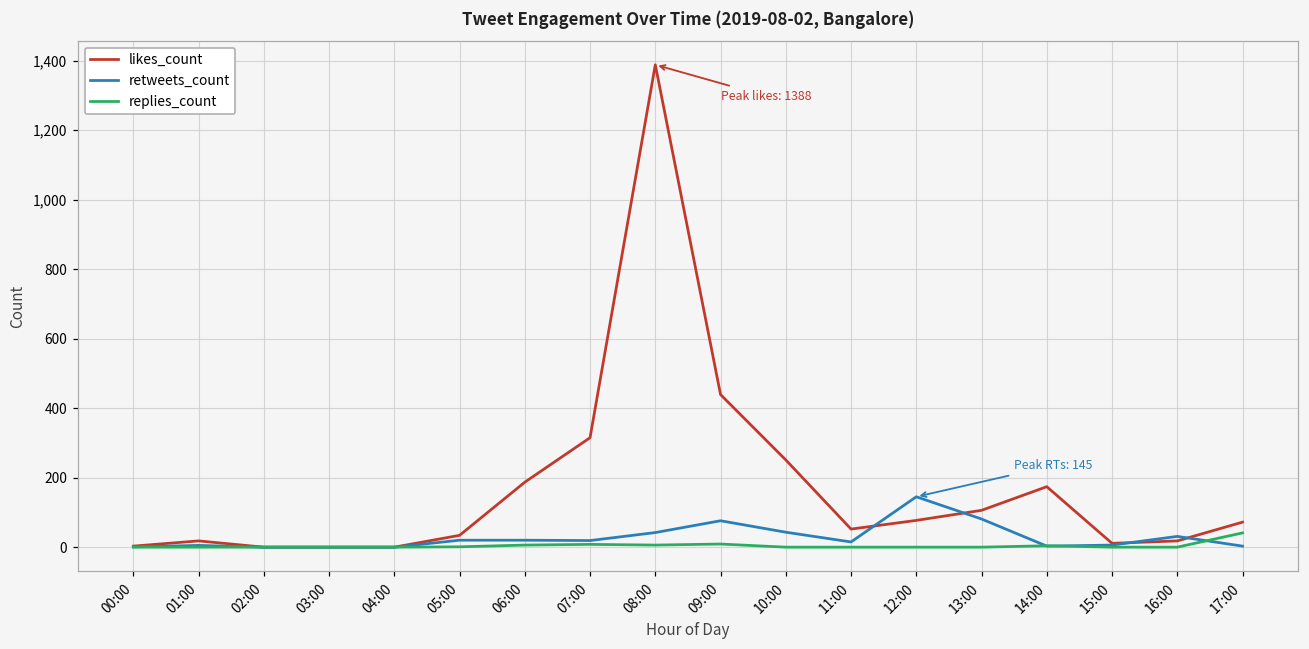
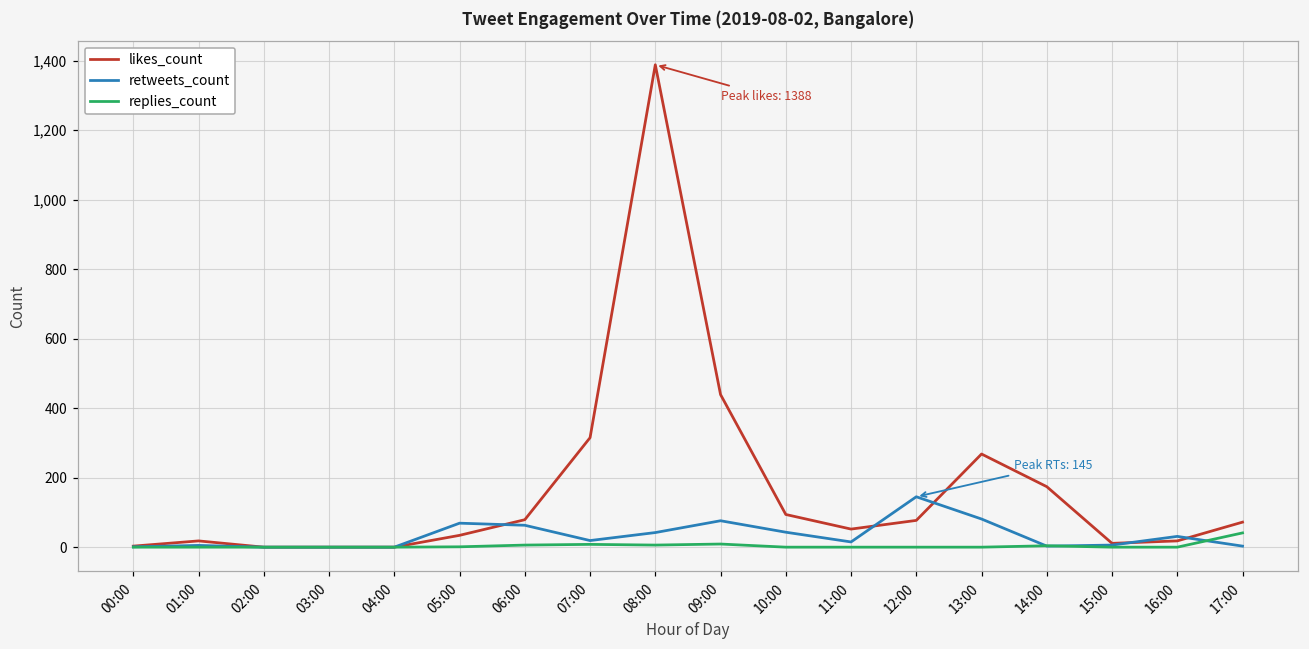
  {
    "likes_count": {
      "01:00": 20,
      "05:00": 30,
-     "06:00": 190,
+     "06:00": 80,
      "07:00": 320,
      "09:00": 440,
-     "10:00": 250,
+     "10:00": 90,
      "11:00": 50,
      "12:00": 80,
-     "13:00": 110,
+     "13:00": 270,
      "16:00": 20,
      "17:00": 70
    },
    "retweets_count": {
-     "05:00": 20,
-     "06:00": 20,
+     "05:00": 70,
+     "06:00": 60,
      "07:00": 20,
      "08:00": 40,
      "09:00": 80,
      "10:00": 40,
      "11:00": 20,
      "12:00": 150,
      "13:00": 80,
      "16:00": 30,
      "17:00": 0
    },
    "replies_count": {
      "05:00": 0,
      "06:00": 10,
      "07:00": 10,
      "08:00": 10,
      "09:00": 10,
      "10:00": 0,
      "11:00": 0,
      "12:00": 0,
      "13:00": 0,
      "16:00": 0,
      "17:00": 40
    }
  }
